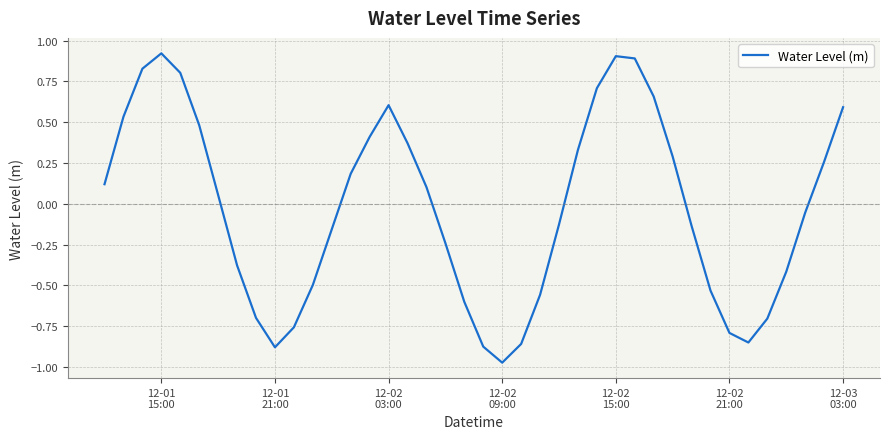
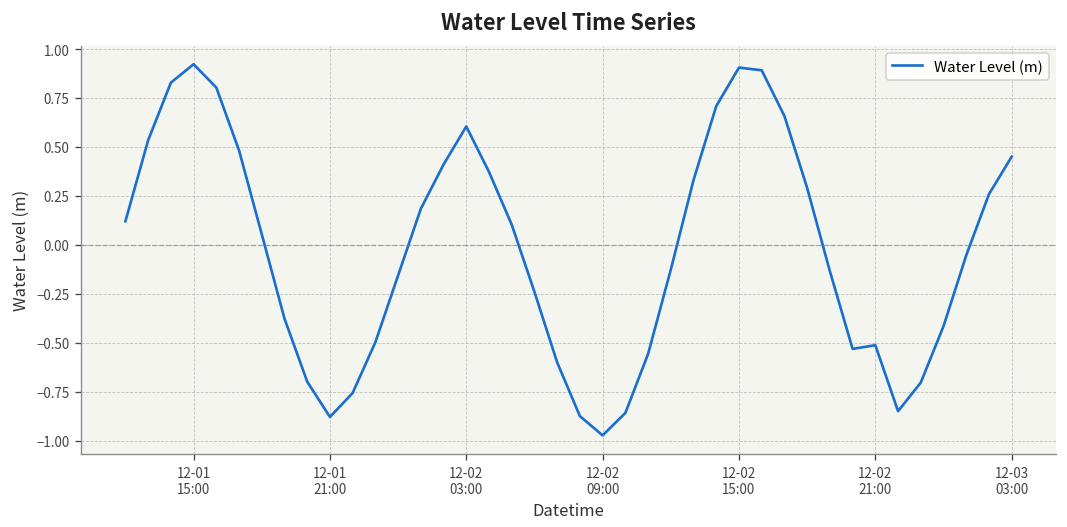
  {
    "12-01 15:00": 0.92,
    "12-01 21:00": -0.88,
    "12-02 03:00": 0.60,
    "12-02 09:00": -0.97,
    "12-02 15:00": 0.91,
-   "12-02 21:00": -0.79,
-   "12-03 03:00": 0.59
+   "12-02 21:00": -0.51,
+   "12-03 03:00": 0.45
  }
